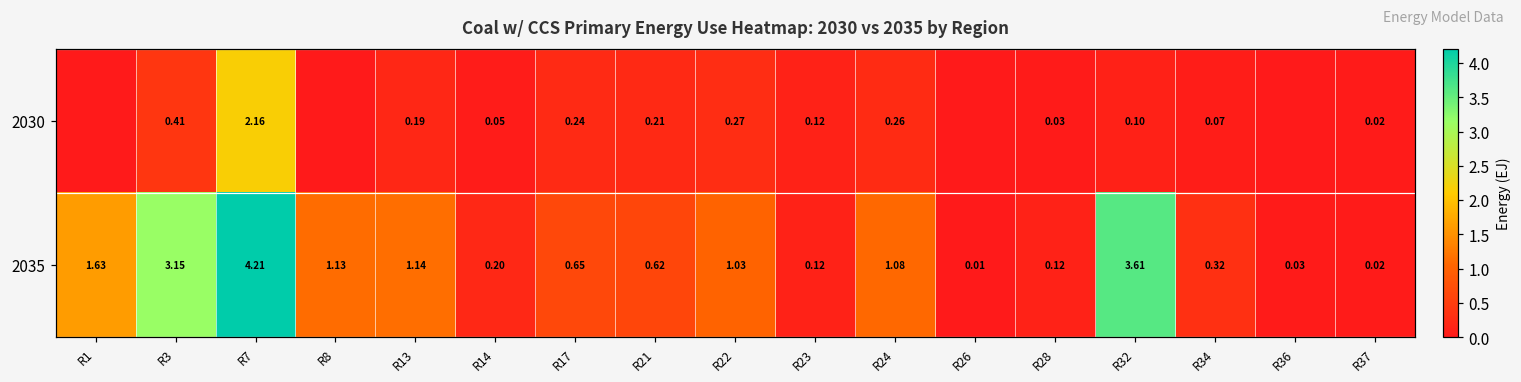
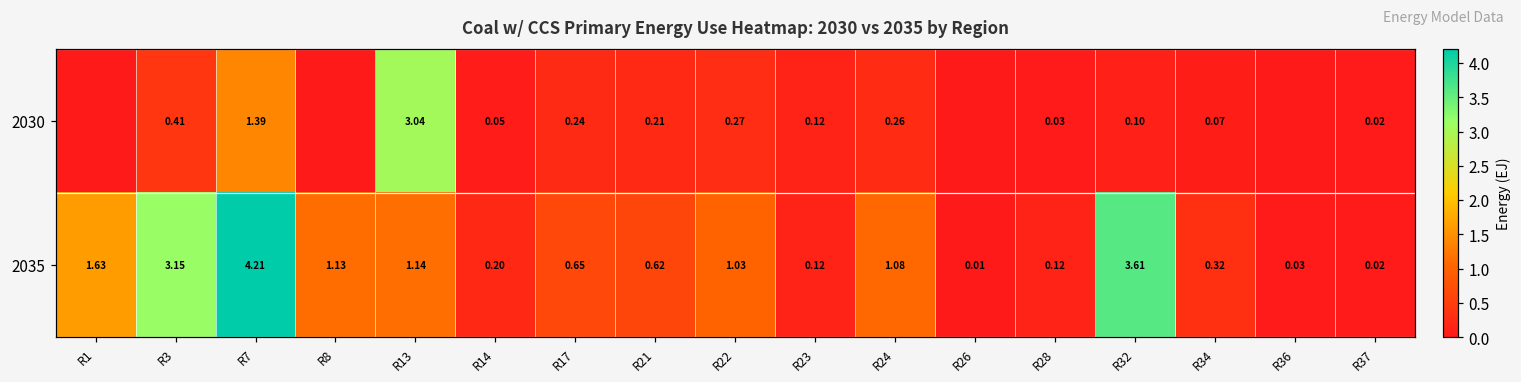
  {
    "2030": {
      "R3": 0.41,
-     "R7": 2.16,
-     "R13": 0.19,
+     "R7": 1.39,
+     "R13": 3.04,
      "R14": 0.05,
      "R17": 0.24,
      "R21": 0.21,
      "R22": 0.27,
      "R23": 0.12,
      "R24": 0.26,
      "R28": 0.03,
      "R32": 0.10,
      "R34": 0.07,
      "R37": 0.02
    },
    "2035": {
      "R1": 1.63,
      "R3": 3.15,
      "R7": 4.21,
      "R8": 1.13,
      "R13": 1.14,
      "R14": 0.20,
      "R17": 0.65,
      "R21": 0.62,
      "R22": 1.03,
      "R23": 0.12,
      "R24": 1.08,
      "R26": 0.01,
      "R28": 0.12,
      "R32": 3.61,
      "R34": 0.32,
      "R36": 0.03,
      "R37": 0.02
    }
  }
